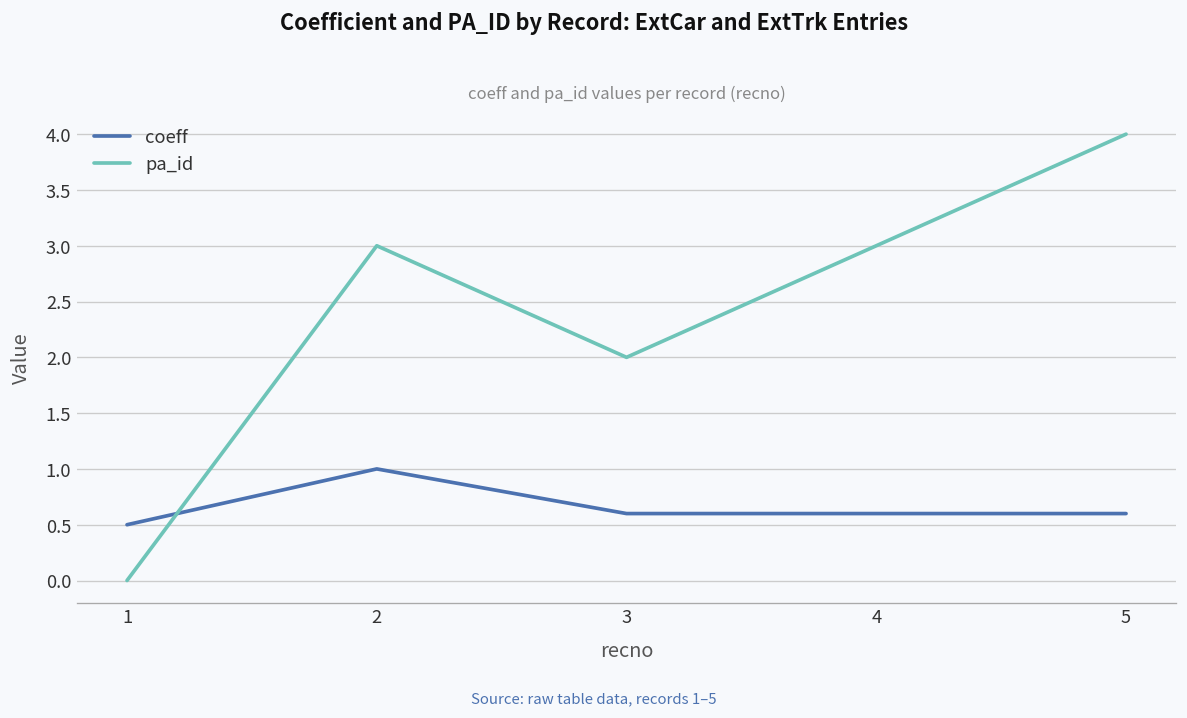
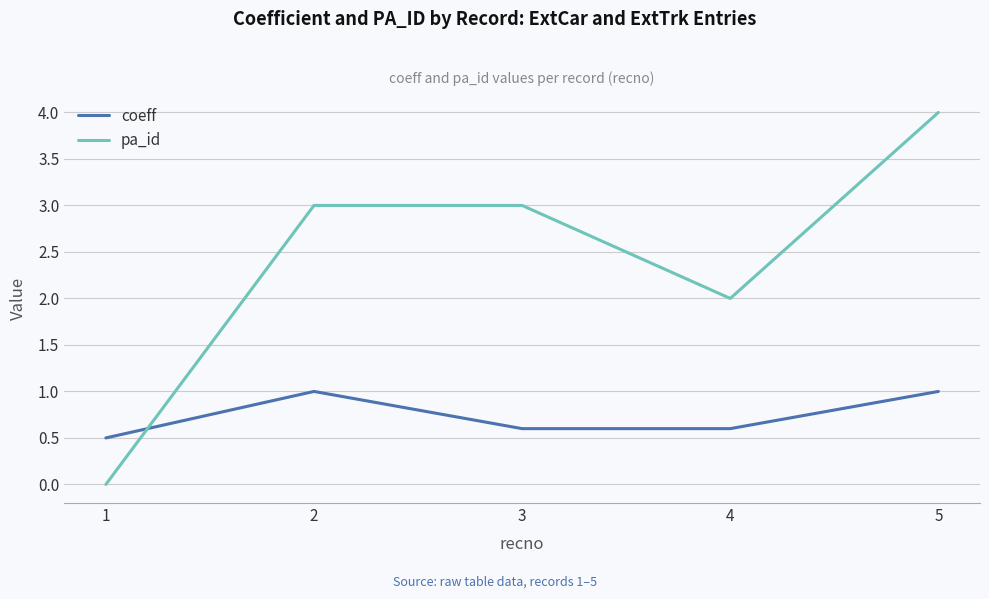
  {
    "coeff": {
      "1": 0.5,
      "2": 1.0,
      "3": 0.6,
      "4": 0.6,
-     "5": 0.6
+     "5": 1.0
    },
    "pa_id": {
      "1": 0,
      "2": 3,
-     "3": 2,
-     "4": 3,
+     "3": 3,
+     "4": 2,
      "5": 4
    }
  }
